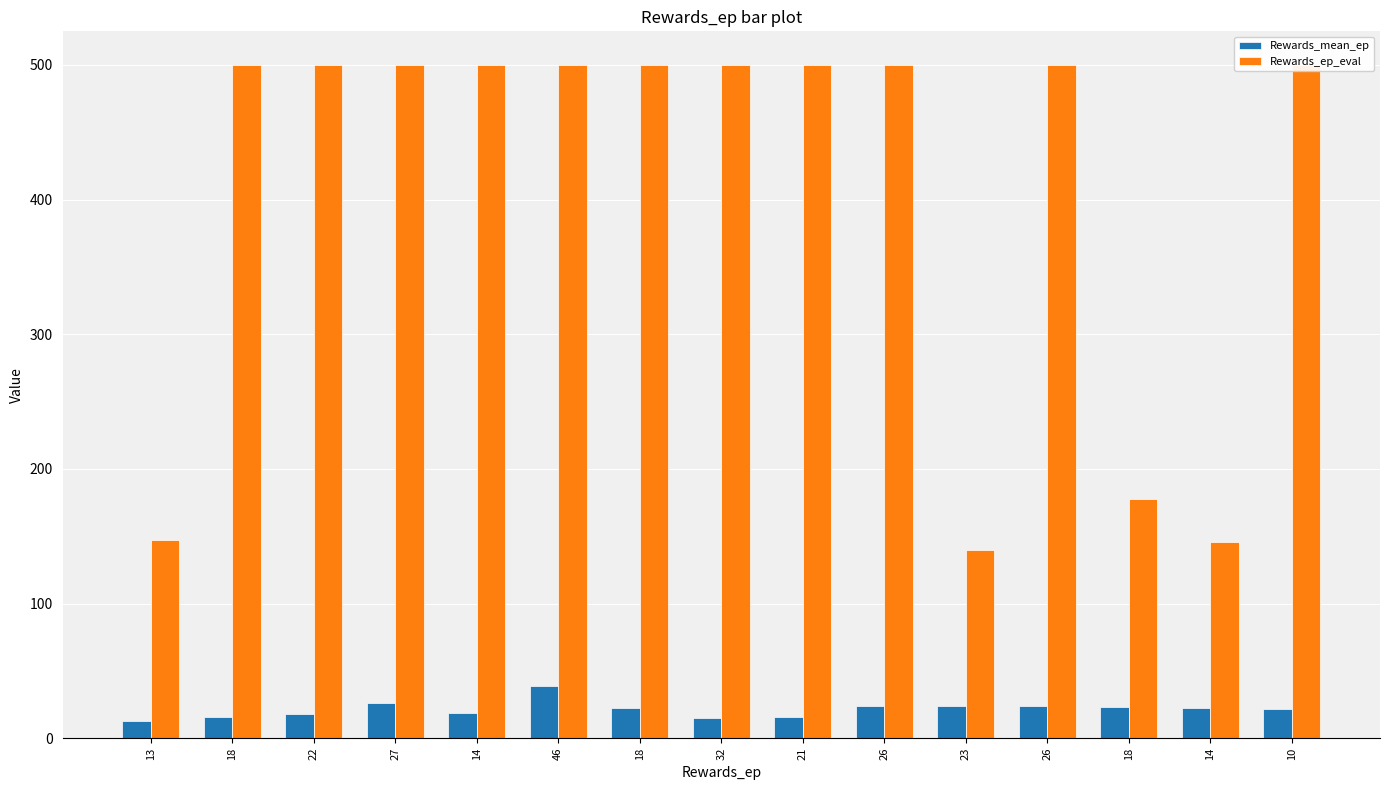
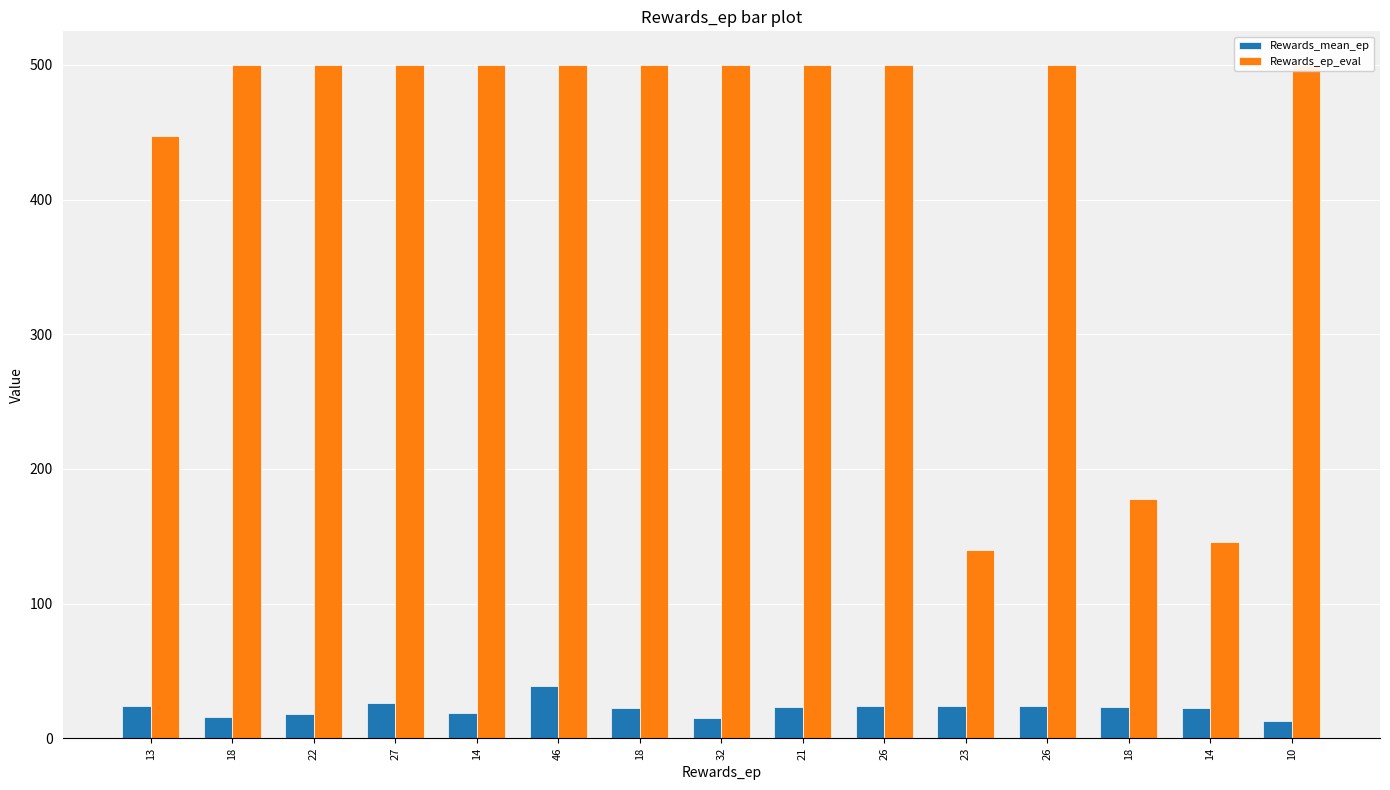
  {
    "Rewards_mean_ep": {
-     "13": 13,
+     "13": 24,
      "22": 18,
      "27": 26,
      "46": 39,
      "32": 15,
-     "21": 16,
+     "21": 23,
      "23": 24,
-     "10": 22
+     "10": 13
    },
    "Rewards_ep_eval": {
-     "13": 147,
+     "13": 447,
      "22": 500,
      "27": 500,
      "46": 500,
      "32": 500,
      "21": 500,
      "23": 140
    }
  }
